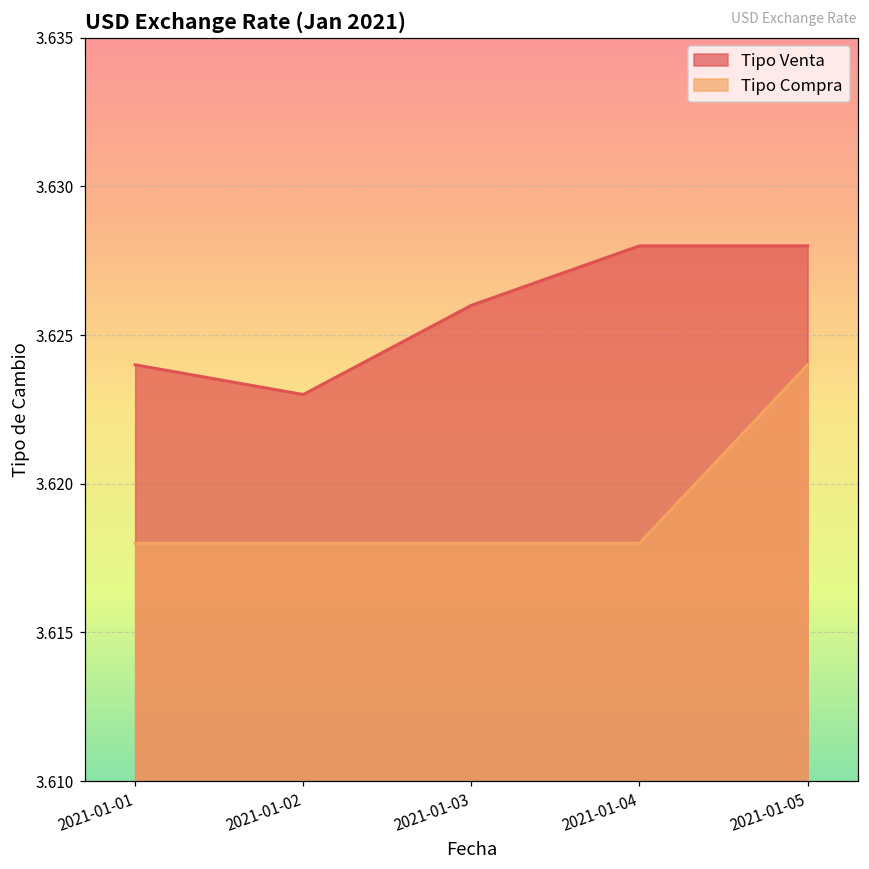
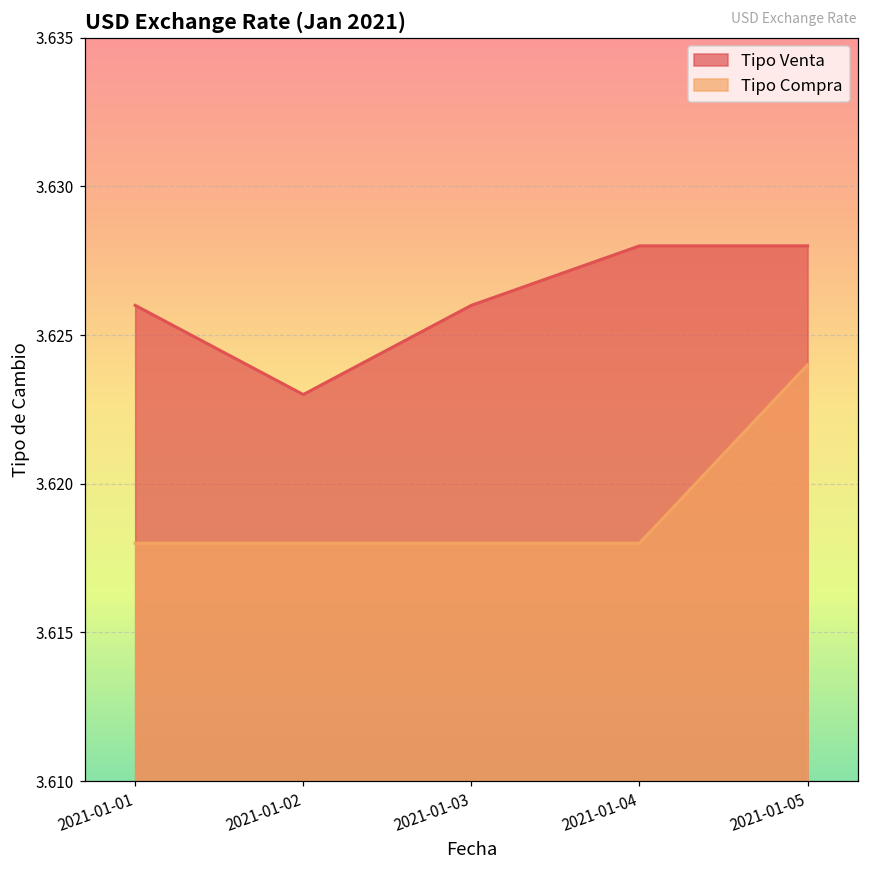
  {
    "Tipo Venta": {
-     "2021-01-01": 3.624,
+     "2021-01-01": 3.626,
      "2021-01-02": 3.623,
      "2021-01-03": 3.626,
      "2021-01-04": 3.628,
      "2021-01-05": 3.628
    },
    "Tipo Compra": {
      "2021-01-01": 3.618,
      "2021-01-02": 3.618,
      "2021-01-03": 3.618,
      "2021-01-04": 3.618,
      "2021-01-05": 3.624
    }
  }
